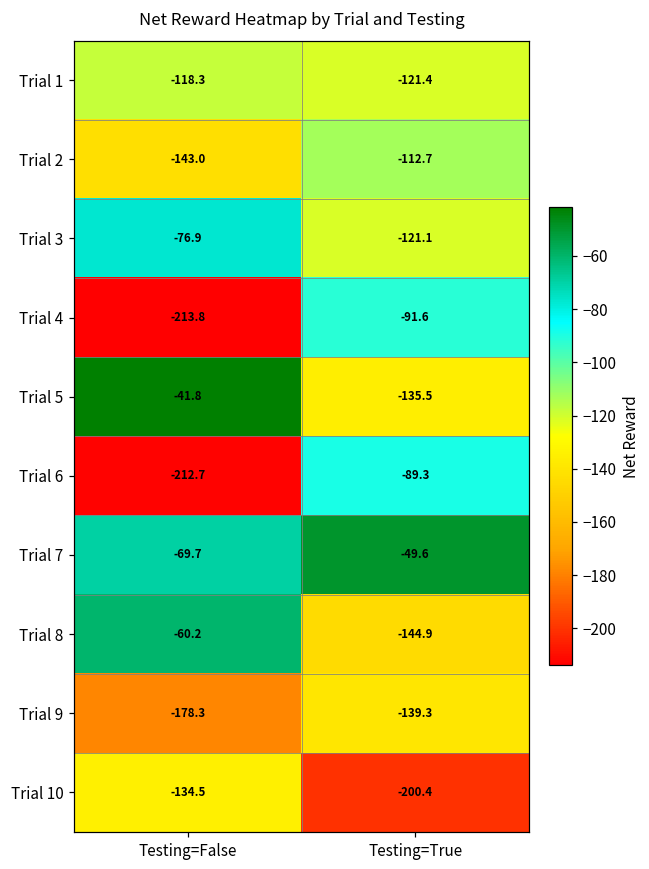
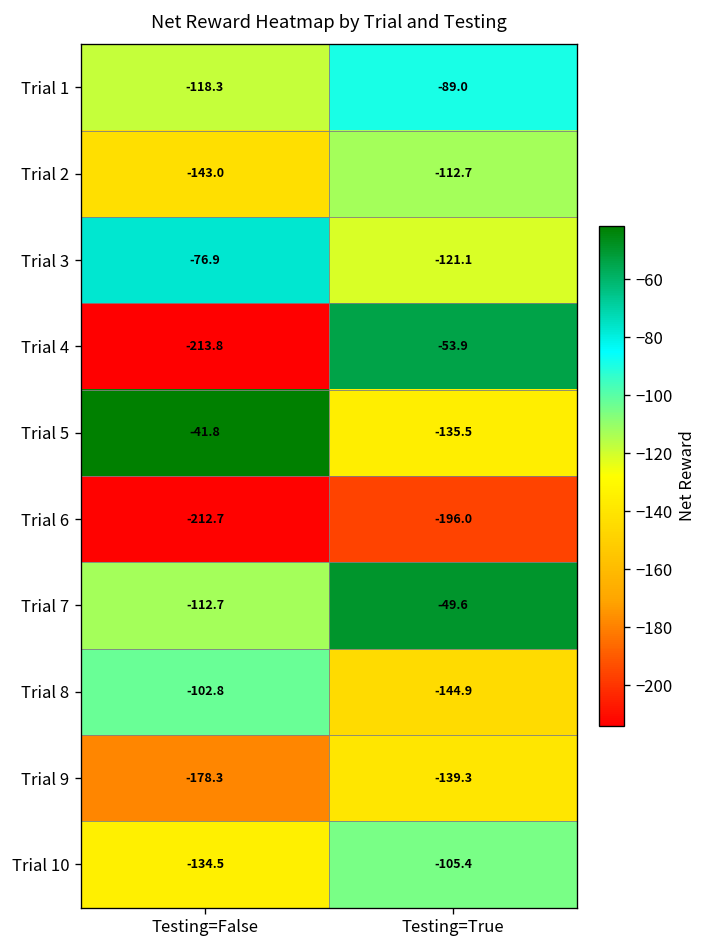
  {
    "Trial 1": {
      "Testing=False": -118.3,
-     "Testing=True": -121.4
+     "Testing=True": -89.0
    },
    "Trial 2": {
      "Testing=False": -143.0,
      "Testing=True": -112.7
    },
    "Trial 3": {
      "Testing=False": -76.9,
      "Testing=True": -121.1
    },
    "Trial 4": {
      "Testing=False": -213.8,
-     "Testing=True": -91.6
+     "Testing=True": -53.9
    },
    "Trial 5": {
      "Testing=False": -41.8,
      "Testing=True": -135.5
    },
    "Trial 6": {
      "Testing=False": -212.7,
-     "Testing=True": -89.3
+     "Testing=True": -196.0
    },
    "Trial 7": {
-     "Testing=False": -69.7,
+     "Testing=False": -112.7,
      "Testing=True": -49.6
    },
    "Trial 8": {
-     "Testing=False": -60.2,
+     "Testing=False": -102.8,
      "Testing=True": -144.9
    },
    "Trial 9": {
      "Testing=False": -178.3,
      "Testing=True": -139.3
    },
    "Trial 10": {
      "Testing=False": -134.5,
-     "Testing=True": -200.4
+     "Testing=True": -105.4
    }
  }
